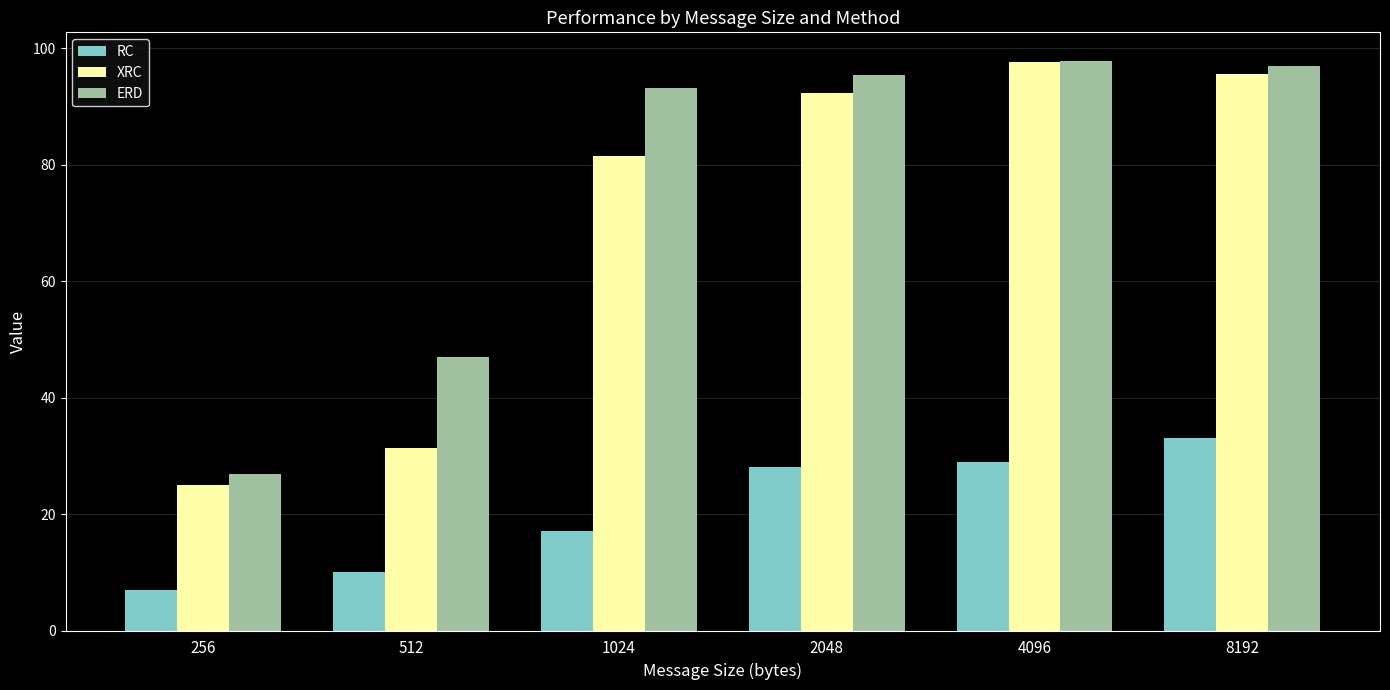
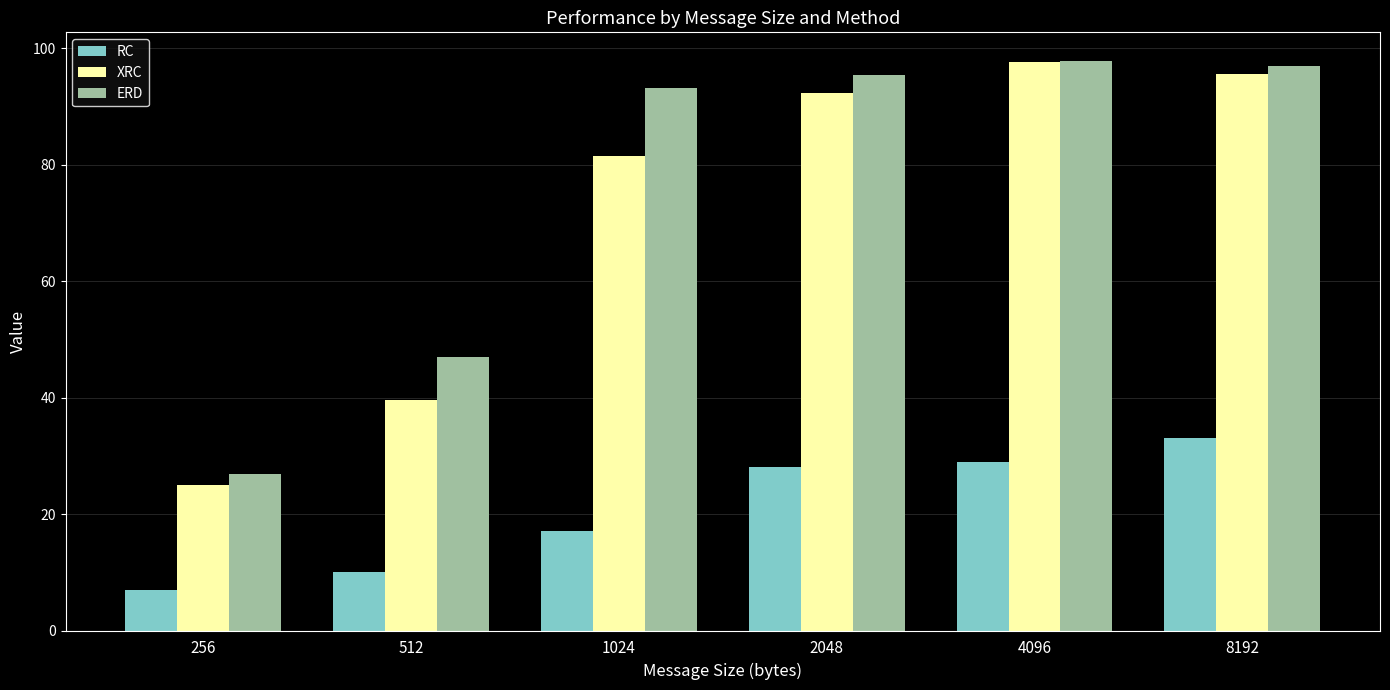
  {
    "XRC": {
      "256": 25,
-     "512": 31,
+     "512": 40,
      "1024": 81,
      "2048": 92,
      "4096": 98,
      "8192": 96
    }
  }
